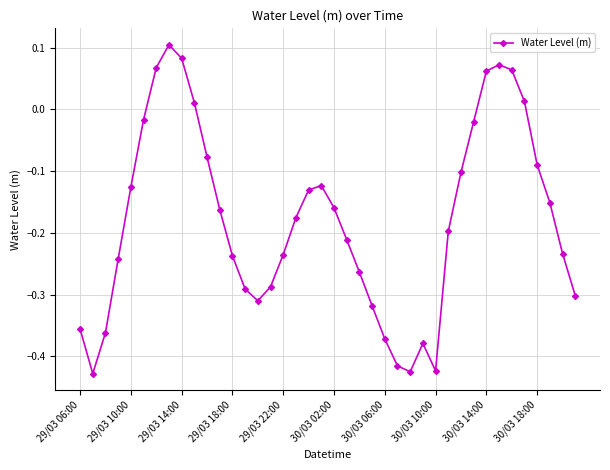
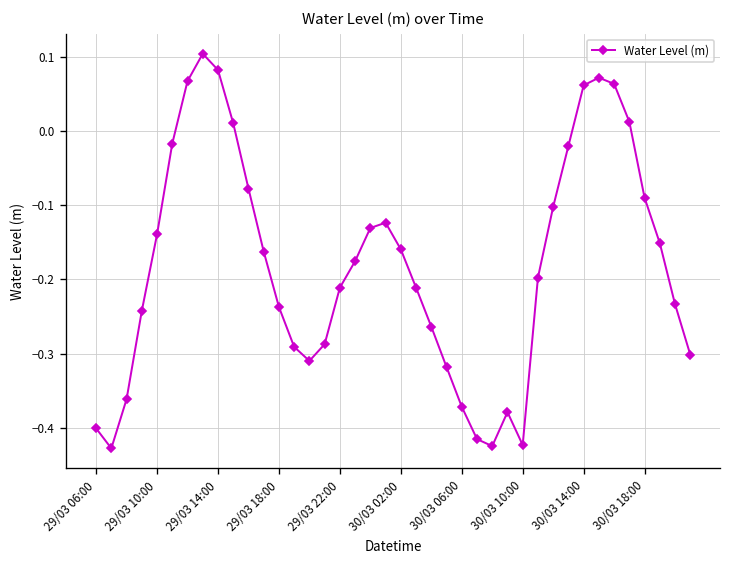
  {
-   "29/03 06:00": -0.36,
-   "29/03 10:00": -0.13,
+   "29/03 06:00": -0.40,
+   "29/03 10:00": -0.14,
    "29/03 14:00": 0.08,
    "29/03 18:00": -0.24,
-   "29/03 22:00": -0.24,
+   "29/03 22:00": -0.21,
    "30/03 02:00": -0.16,
    "30/03 06:00": -0.37,
    "30/03 10:00": -0.42,
    "30/03 14:00": 0.06,
    "30/03 18:00": -0.09
  }
